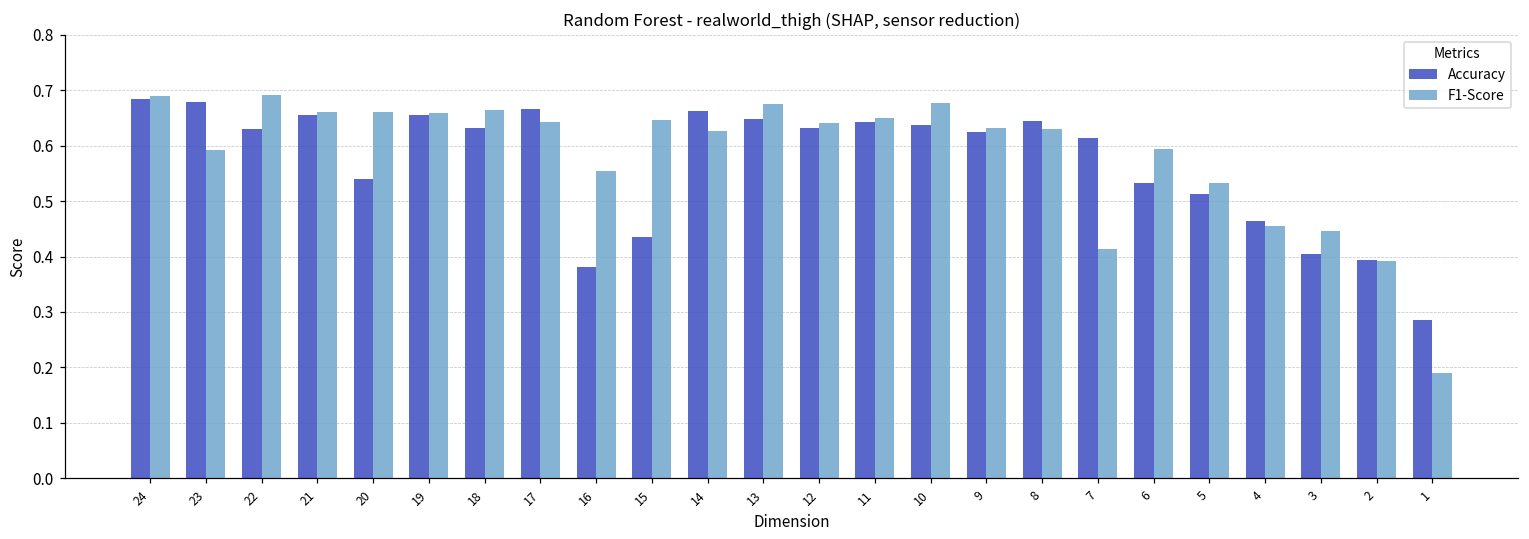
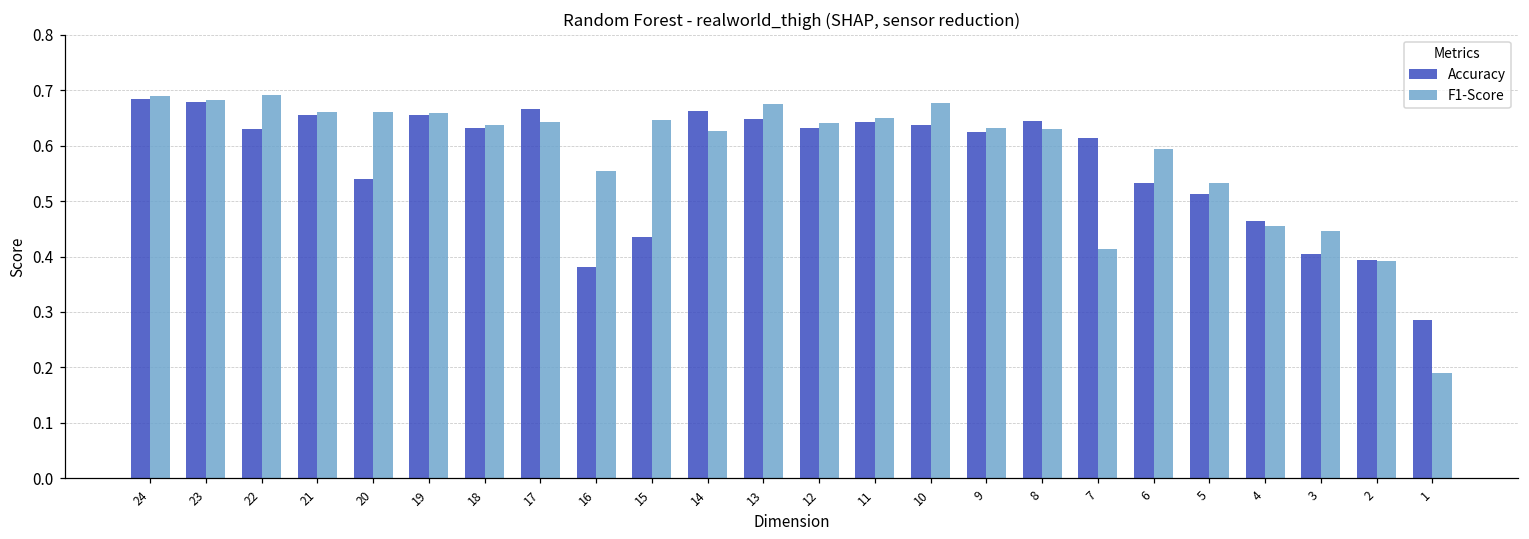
  {
    "Accuracy": {
      "24": 0.68,
      "23": 0.68,
      "22": 0.63,
      "21": 0.65,
      "20": 0.54,
      "19": 0.65,
      "18": 0.63,
      "17": 0.67,
      "16": 0.38,
      "15": 0.43,
      "14": 0.66,
      "13": 0.65,
      "12": 0.63,
      "11": 0.64,
      "10": 0.64,
      "9": 0.63,
      "8": 0.65,
      "7": 0.61,
      "6": 0.53,
      "5": 0.51,
      "4": 0.46,
      "3": 0.40,
      "2": 0.39,
      "1": 0.29
    },
    "F1-Score": {
      "24": 0.69,
-     "23": 0.59,
+     "23": 0.68,
      "22": 0.69,
      "21": 0.66,
      "20": 0.66,
      "19": 0.66,
-     "18": 0.66,
+     "18": 0.64,
      "17": 0.64,
      "16": 0.55,
      "15": 0.65,
      "14": 0.63,
      "13": 0.68,
      "12": 0.64,
      "11": 0.65,
      "10": 0.68,
      "9": 0.63,
      "8": 0.63,
      "7": 0.41,
      "6": 0.59,
      "5": 0.53,
      "4": 0.45,
      "3": 0.45,
      "2": 0.39,
      "1": 0.19
    }
  }
